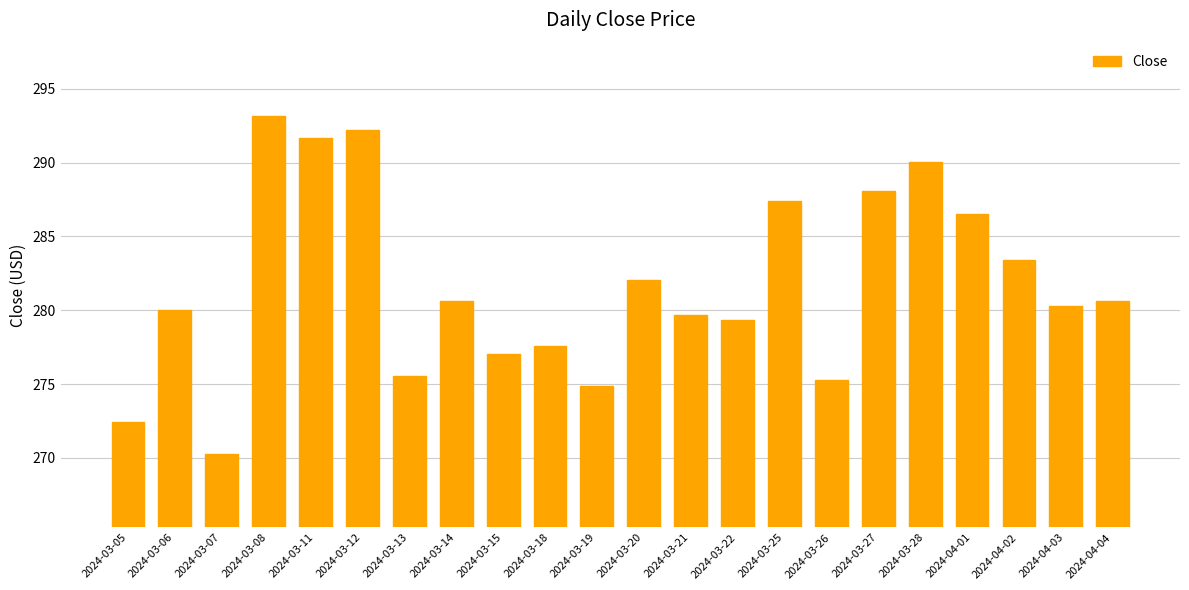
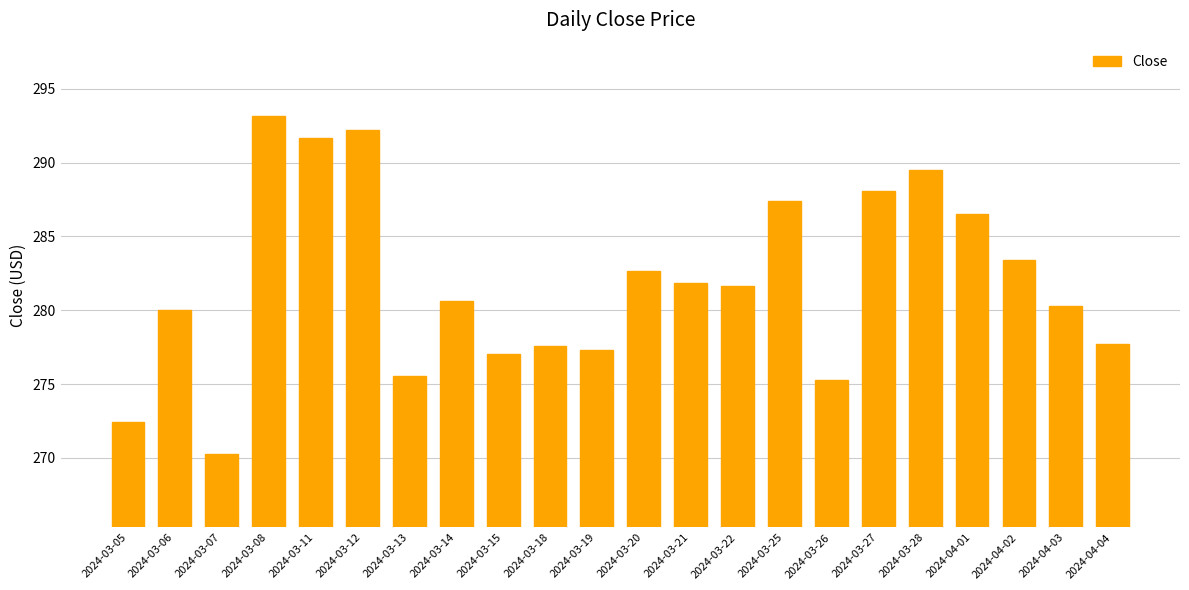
  {
    "2024-03-05": 272.4,
    "2024-03-06": 280.0,
    "2024-03-07": 270.3,
    "2024-03-08": 293.1,
    "2024-03-11": 291.7,
    "2024-03-12": 292.2,
    "2024-03-13": 275.6,
    "2024-03-14": 280.6,
    "2024-03-15": 277.0,
    "2024-03-18": 277.6,
-   "2024-03-19": 274.9,
-   "2024-03-20": 282.0,
-   "2024-03-21": 279.7,
-   "2024-03-22": 279.4,
+   "2024-03-19": 277.3,
+   "2024-03-20": 282.7,
+   "2024-03-21": 281.9,
+   "2024-03-22": 281.6,
    "2024-03-25": 287.4,
    "2024-03-26": 275.3,
    "2024-03-27": 288.1,
-   "2024-03-28": 290.1,
+   "2024-03-28": 289.5,
    "2024-04-01": 286.5,
    "2024-04-02": 283.4,
    "2024-04-03": 280.3,
-   "2024-04-04": 280.6
+   "2024-04-04": 277.7
  }
